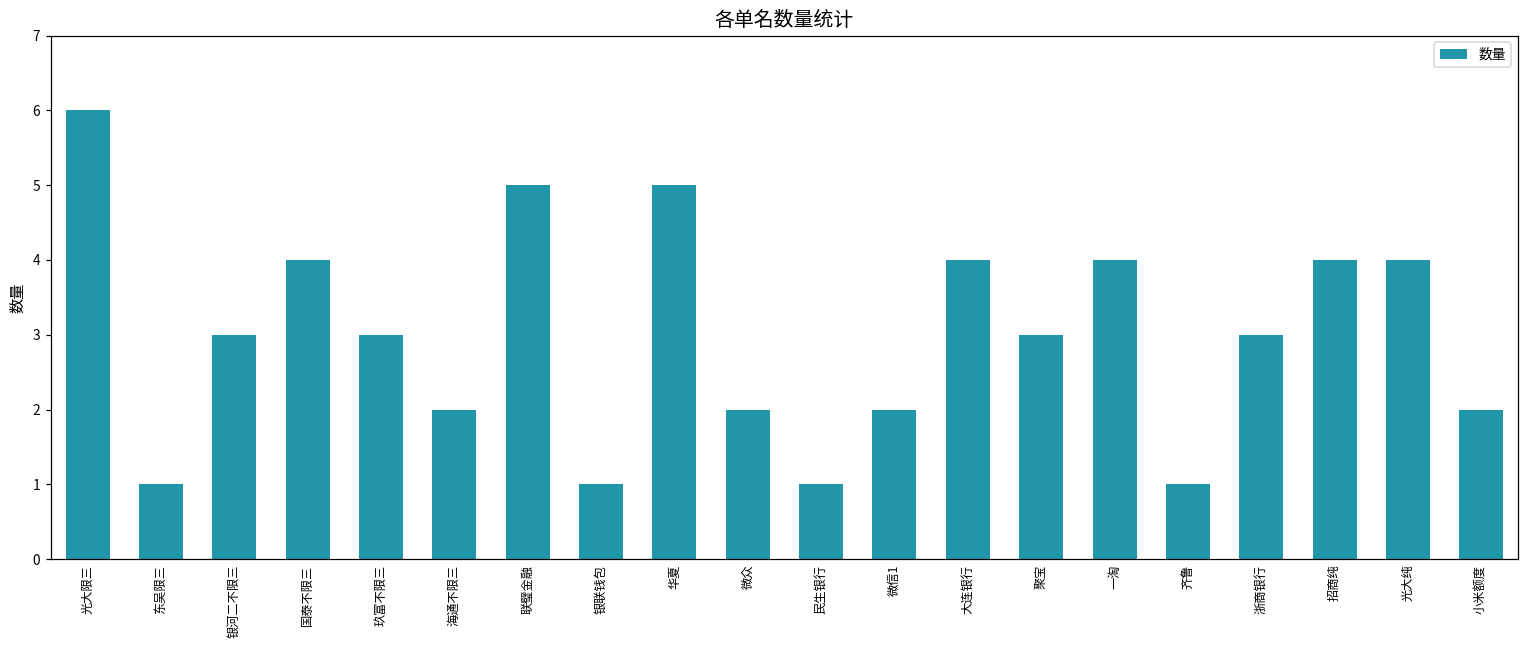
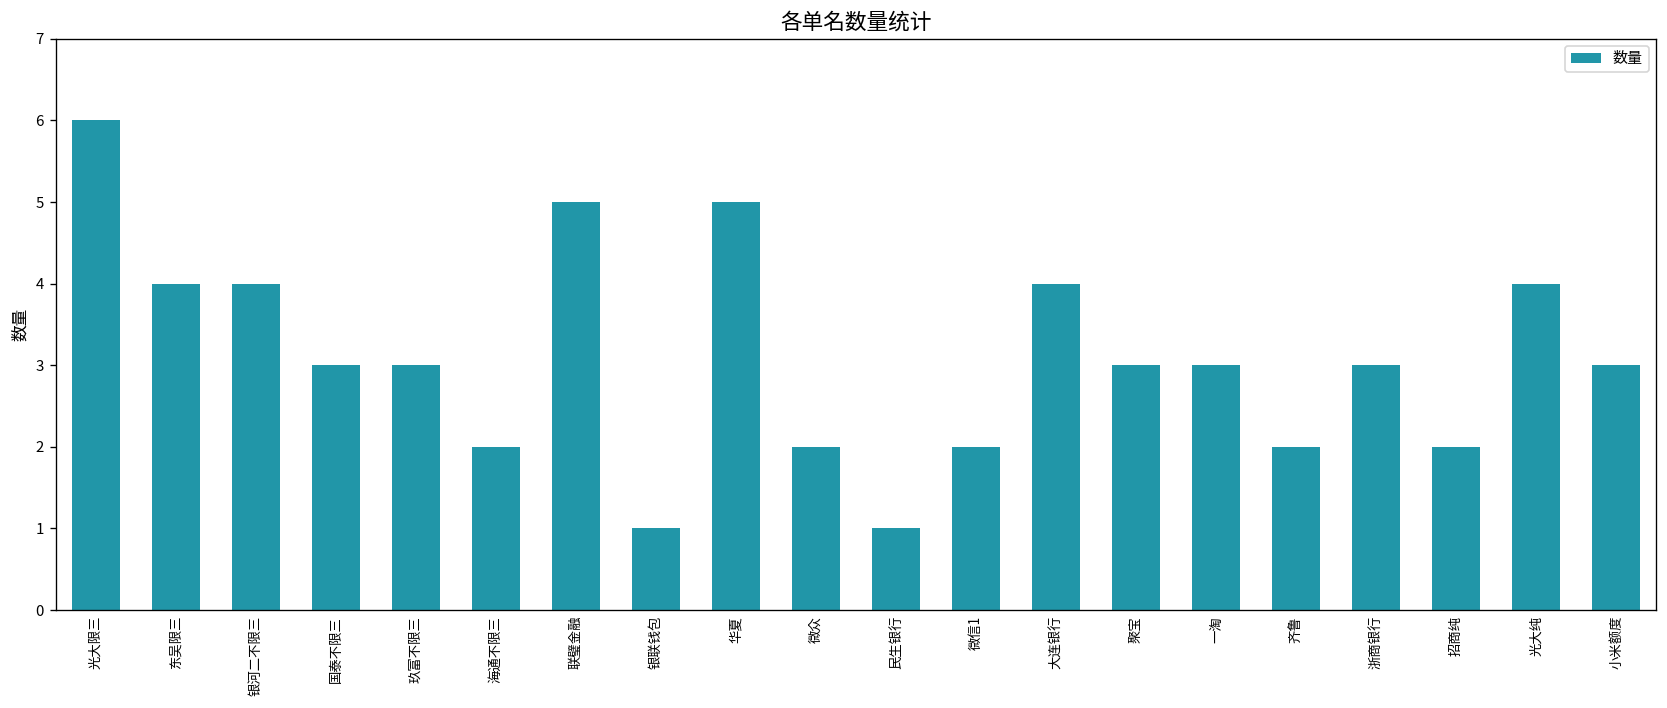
  {
    "光大限三": 6,
-   "东吴限三": 1,
-   "银河二不限三": 3,
-   "国泰不限三": 4,
+   "东吴限三": 4,
+   "银河二不限三": 4,
+   "国泰不限三": 3,
    "玖富不限三": 3,
    "海通不限三": 2,
    "联璧金融": 5,
    "银联钱包": 1,
    "华夏": 5,
    "微众": 2,
    "民生银行": 1,
    "微信1": 2,
    "大连银行": 4,
    "聚宝": 3,
-   "一淘": 4,
-   "齐鲁": 1,
+   "一淘": 3,
+   "齐鲁": 2,
    "浙商银行": 3,
-   "招商纯": 4,
+   "招商纯": 2,
    "光大纯": 4,
-   "小米额度": 2
+   "小米额度": 3
  }
